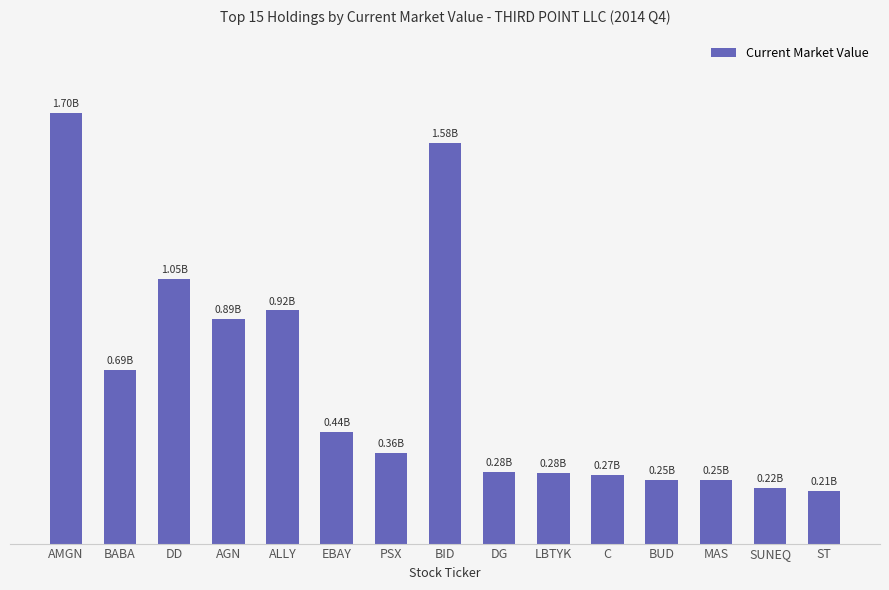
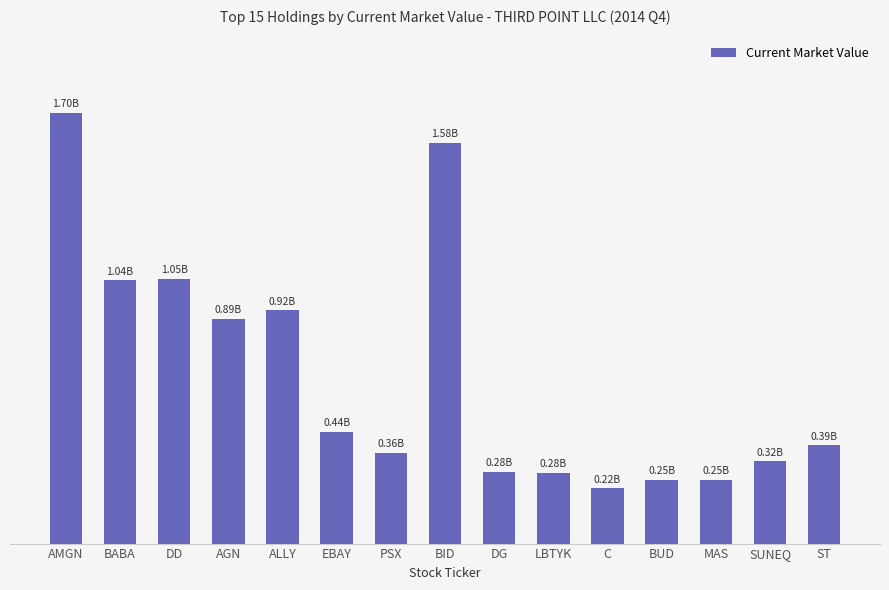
  {
    "AMGN": "1.70B",
-   "BABA": "0.69B",
+   "BABA": "1.04B",
    "DD": "1.05B",
    "AGN": "0.89B",
    "ALLY": "0.92B",
    "EBAY": "0.44B",
    "PSX": "0.36B",
    "BID": "1.58B",
    "DG": "0.28B",
    "LBTYK": "0.28B",
-   "C": "0.27B",
+   "C": "0.22B",
    "BUD": "0.25B",
    "MAS": "0.25B",
-   "SUNEQ": "0.22B",
-   "ST": "0.21B"
+   "SUNEQ": "0.32B",
+   "ST": "0.39B"
  }
